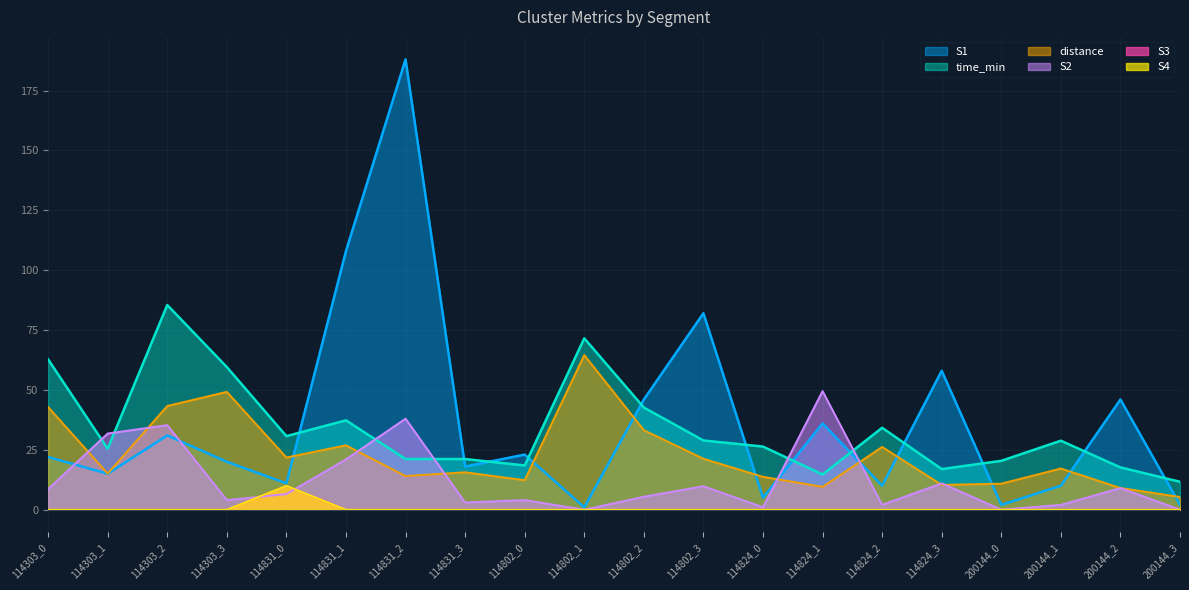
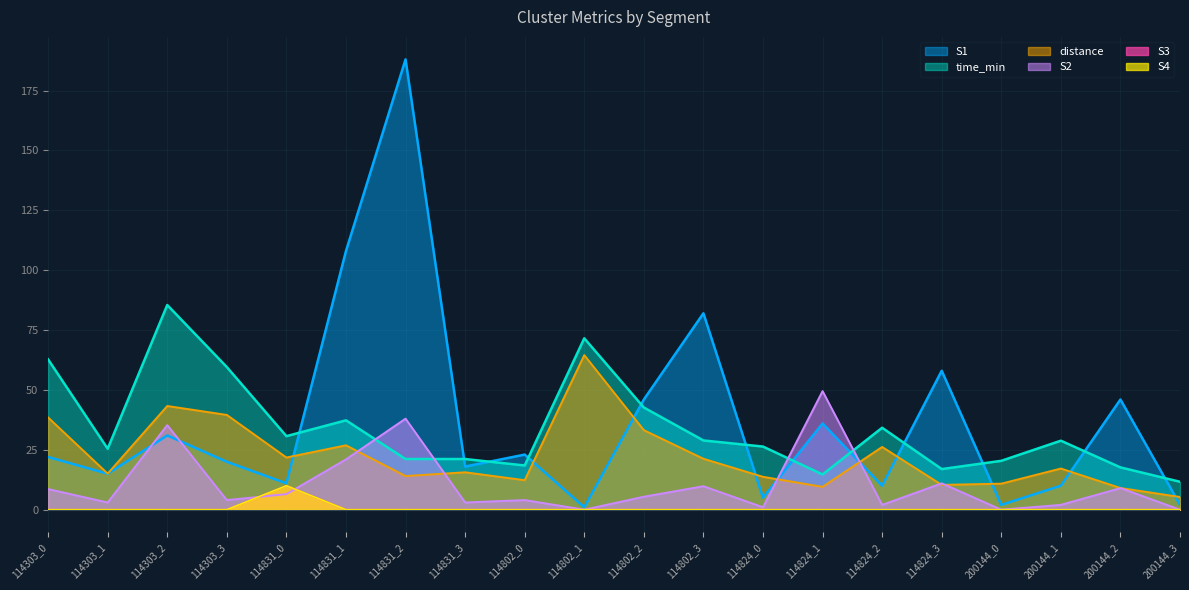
  {
    "distance": {
-     "114303_0": 43,
+     "114303_0": 38,
      "114303_2": 43,
-     "114303_3": 49,
+     "114303_3": 40,
      "114831_0": 22,
      "114831_1": 27,
      "114831_2": 14,
      "114831_3": 16,
      "114802_0": 12,
      "114802_1": 65,
      "114802_2": 33,
      "114802_3": 21,
      "114824_0": 14,
      "114824_1": 10,
      "114824_2": 26,
      "200144_0": 11,
      "200144_1": 17,
      "200144_3": 5
    },
    "S2": {
      "114303_0": 9,
-     "114303_1": 32,
+     "114303_1": 3,
      "114303_2": 35,
      "114303_3": 4,
      "114831_0": 7,
      "114831_1": 21,
      "114831_2": 38,
      "114831_3": 3,
      "114802_0": 4,
      "114802_2": 5,
      "114802_3": 10,
      "114824_1": 50,
      "114824_2": 2,
      "200144_1": 2
    },
    "S4": {
      "114303_0": 0,
      "114303_1": 0,
      "114303_2": 0,
      "114303_3": 0,
      "114831_1": 0,
      "114831_2": 0,
      "114831_3": 0,
      "114802_0": 0,
      "114802_2": 0,
      "114802_3": 0,
      "114824_1": 0,
      "114824_2": 0,
      "114824_3": 0,
      "200144_1": 0,
      "200144_2": 0
    }
  }
